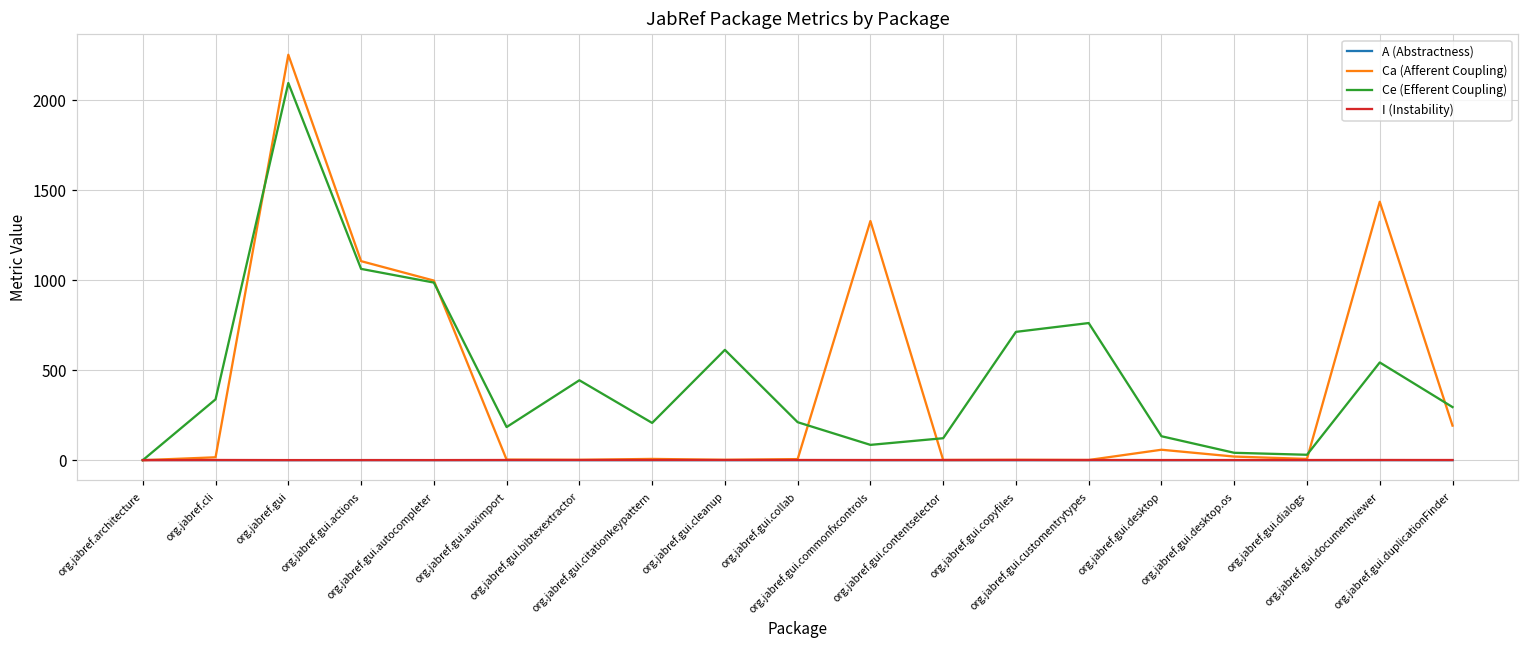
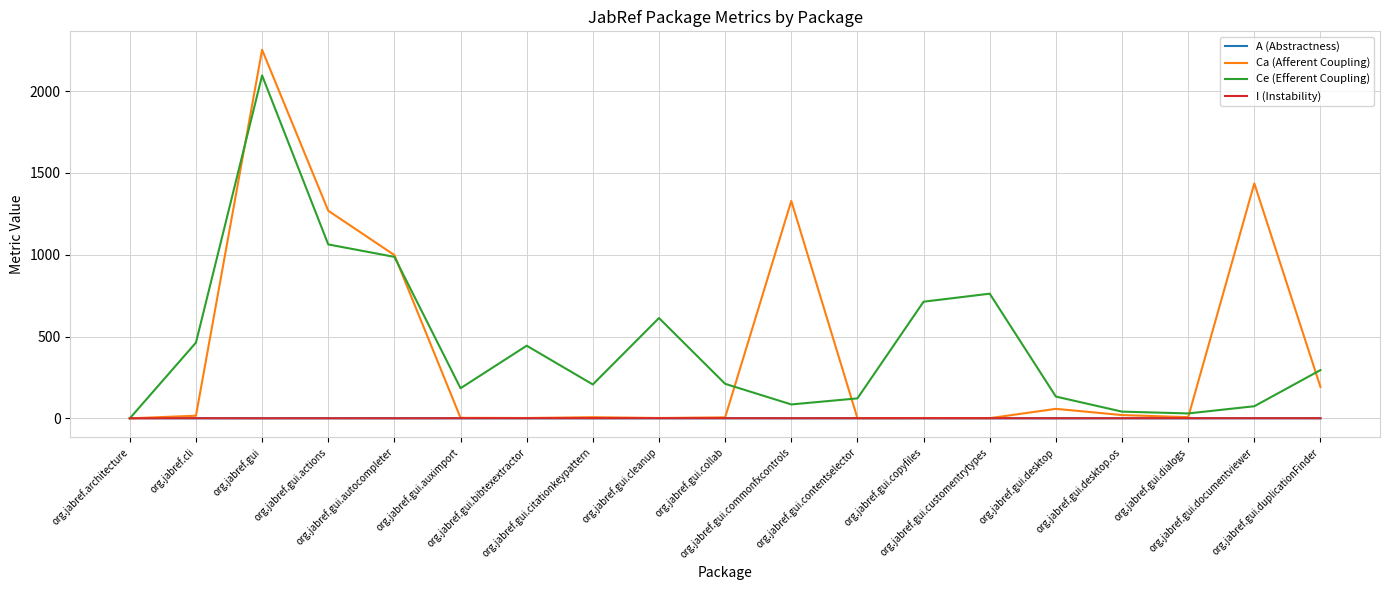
  {
    "I (Instability)": {
      "org.jabref.cli": 0,
      "org.jabref.gui": 0,
      "org.jabref.gui.actions": 0,
      "org.jabref.gui.autocompleter": 0,
      "org.jabref.gui.commonfxcontrols": 0,
      "org.jabref.gui.desktop": 0,
      "org.jabref.gui.desktop.os": 0,
      "org.jabref.gui.documentviewer": 0,
      "org.jabref.gui.duplicationFinder": 0
    },
    "Ca (Afferent Coupling)": {
      "org.jabref.gui": 2250,
-     "org.jabref.gui.actions": 1110,
+     "org.jabref.gui.actions": 1270,
      "org.jabref.gui.commonfxcontrols": 1330,
      "org.jabref.gui.desktop": 60,
      "org.jabref.gui.desktop.os": 20,
      "org.jabref.gui.documentviewer": 1440,
      "org.jabref.gui.duplicationFinder": 190
    },
    "Ce (Efferent Coupling)": {
-     "org.jabref.cli": 340,
+     "org.jabref.cli": 460,
      "org.jabref.gui": 2100,
      "org.jabref.gui.actions": 1060,
      "org.jabref.gui.auximport": 180,
      "org.jabref.gui.bibtexextractor": 440,
      "org.jabref.gui.citationkeypattern": 210,
      "org.jabref.gui.cleanup": 610,
      "org.jabref.gui.collab": 210,
      "org.jabref.gui.commonfxcontrols": 90,
      "org.jabref.gui.contentselector": 120,
      "org.jabref.gui.copyfiles": 710,
      "org.jabref.gui.customentrytypes": 760,
      "org.jabref.gui.desktop": 130,
      "org.jabref.gui.desktop.os": 40,
      "org.jabref.gui.dialogs": 30,
-     "org.jabref.gui.documentviewer": 540,
+     "org.jabref.gui.documentviewer": 70,
      "org.jabref.gui.duplicationFinder": 300
    }
  }
